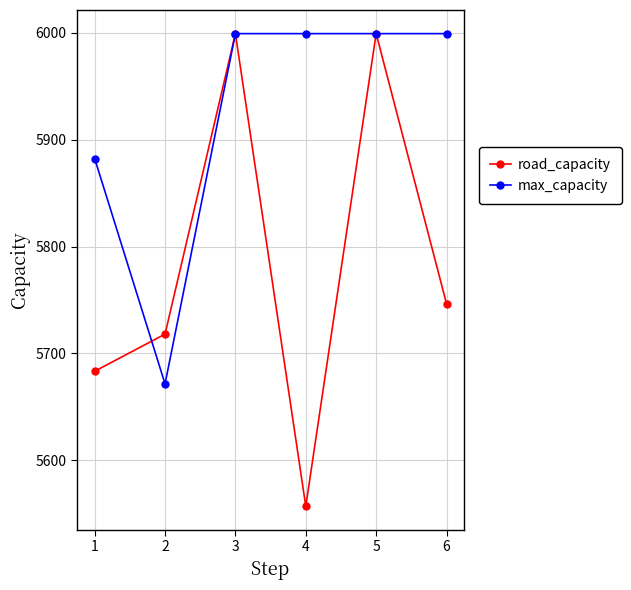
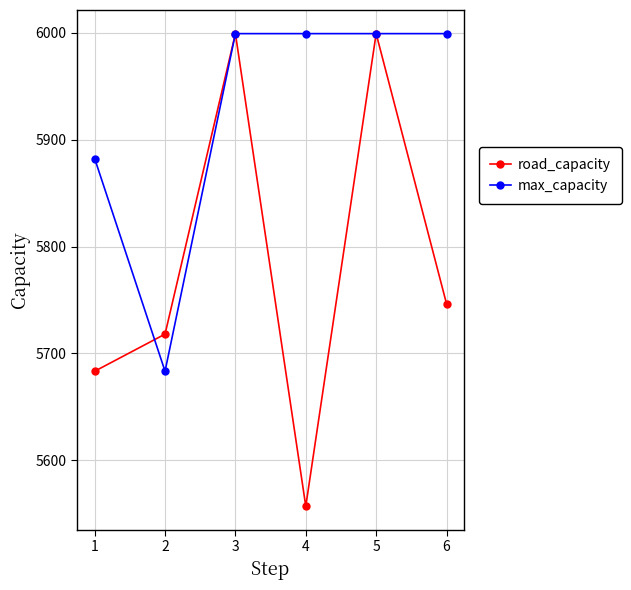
  {
    "road_capacity": {
      "1": 5683,
      "2": 5718,
      "4": 5557,
      "6": 5747
    },
    "max_capacity": {
      "1": 5882,
-     "2": 5672,
+     "2": 5683,
      "4": 5999,
      "6": 5999
    }
  }
